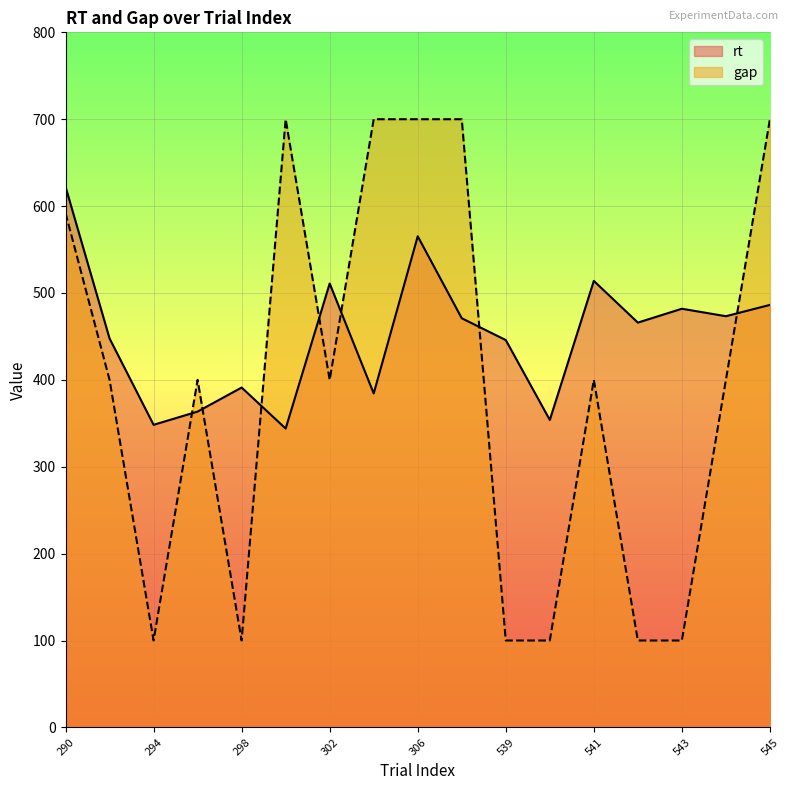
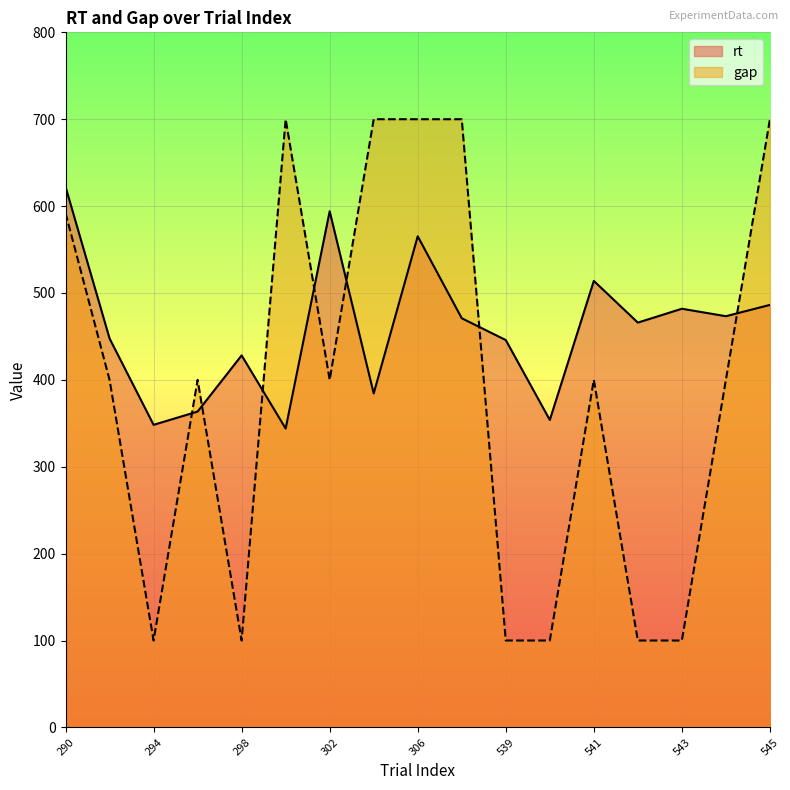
  {
    "rt": {
      "290": 620,
      "294": 350,
-     "298": 390,
-     "302": 510,
+     "298": 430,
+     "302": 590,
      "306": 570,
      "539": 450,
      "541": 510,
      "543": 480,
      "545": 490
    },
    "gap": {
      "290": 590,
      "294": 100,
      "298": 100,
      "302": 400,
      "306": 700,
      "539": 100,
      "541": 400,
      "543": 100,
      "545": 700
    }
  }
